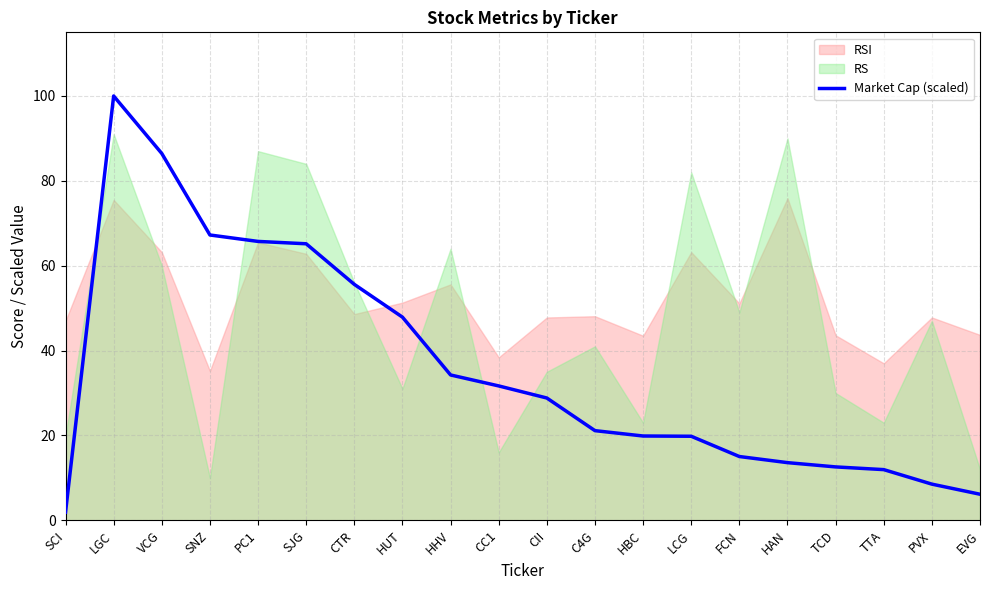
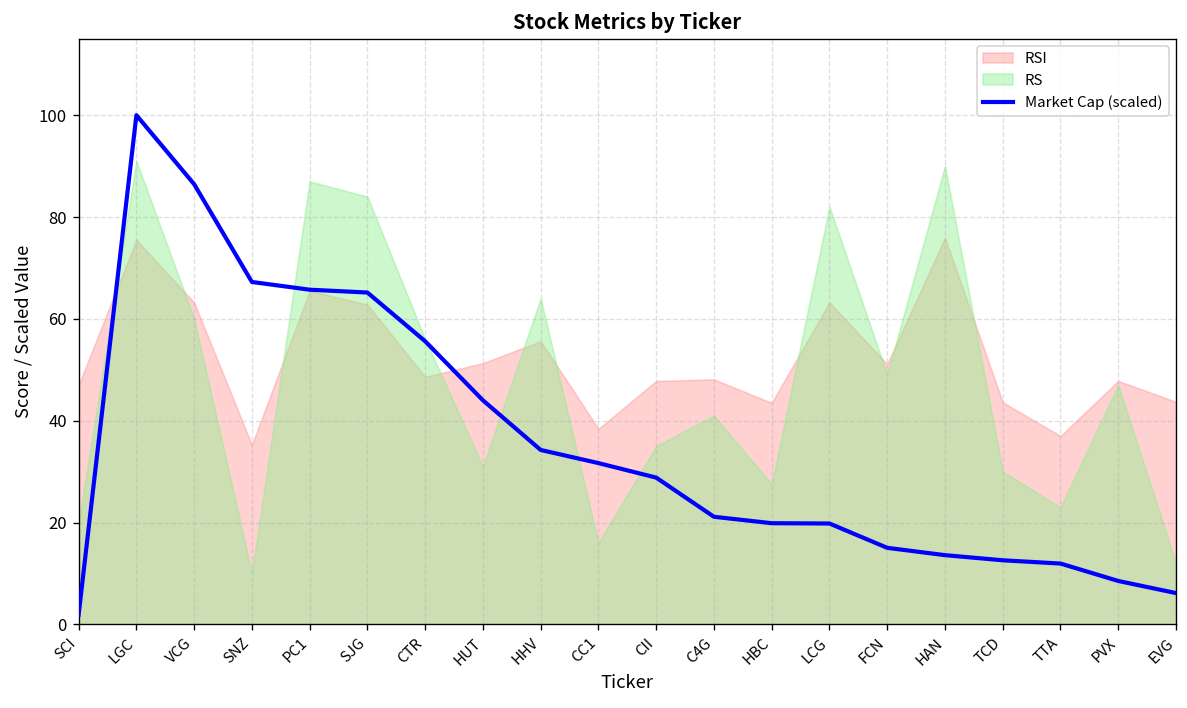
  {
    "Market Cap (scaled)": {
      "SCI": 2,
      "LGC": 100,
      "VCG": 86,
      "SNZ": 67,
      "SJG": 65,
-     "HUT": 48,
+     "HUT": 44,
      "HHV": 34,
      "CC1": 32,
      "CII": 29,
      "C4G": 21,
      "HBC": 20,
      "LCG": 20,
      "FCN": 15,
      "HAN": 14,
      "TCD": 13,
      "TTA": 12,
      "PVX": 9,
      "EVG": 6
    },
    "RSI": {
      "SCI": 47,
      "LGC": 76,
      "VCG": 63,
      "SNZ": 35,
      "SJG": 63,
      "CTR": 49,
      "HUT": 51,
      "HHV": 56,
      "CC1": 38,
      "CII": 48,
      "C4G": 48,
      "HBC": 44,
      "LCG": 63,
      "FCN": 51,
      "HAN": 76,
      "TCD": 44,
      "TTA": 37,
      "PVX": 48,
      "EVG": 44
    },
    "RS": {
      "SCI": 20,
      "LGC": 91,
      "VCG": 60,
      "SNZ": 10,
      "PC1": 87,
      "SJG": 84,
      "HUT": 31,
      "HHV": 64,
      "CC1": 16,
      "CII": 35,
      "C4G": 41,
-     "HBC": 23,
+     "HBC": 28,
      "LCG": 82,
      "FCN": 49,
      "HAN": 90,
      "TCD": 30,
      "TTA": 23,
      "PVX": 47,
      "EVG": 12
    }
  }
